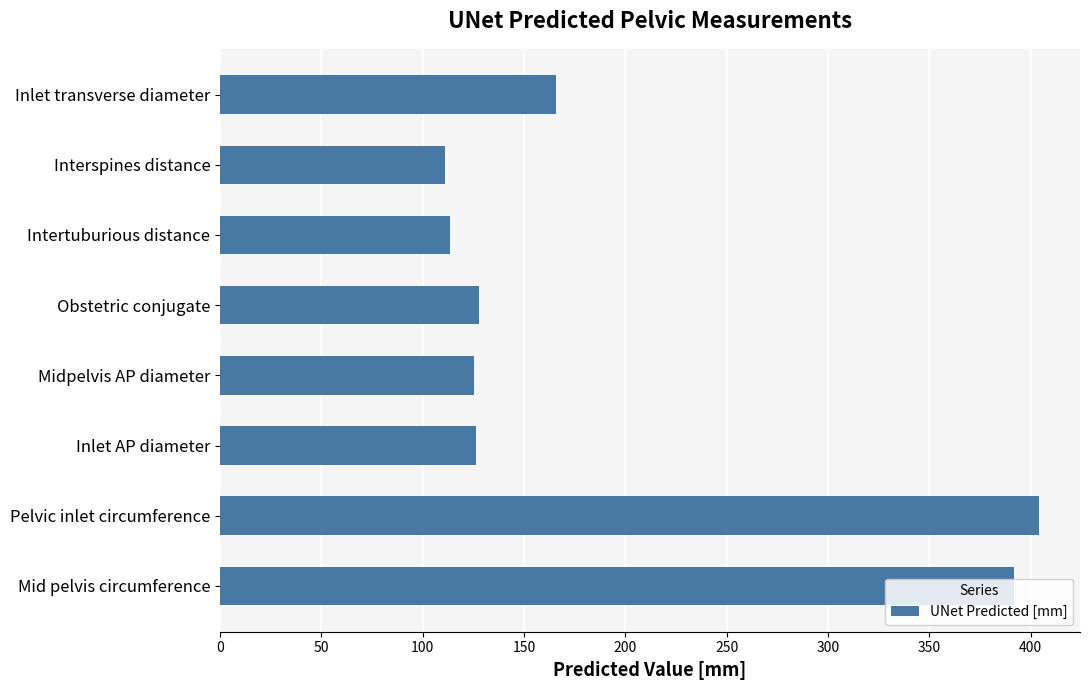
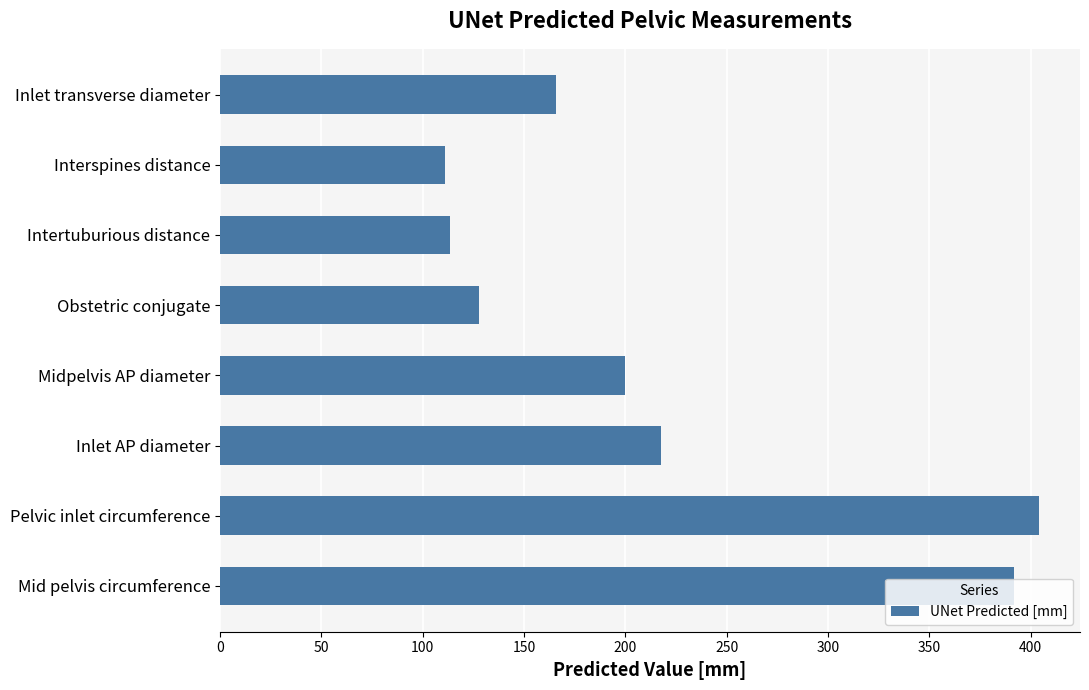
  {
    "Inlet transverse diameter": 166,
    "Interspines distance": 111,
    "Intertuburious distance": 113,
    "Obstetric conjugate": 128,
-   "Midpelvis AP diameter": 125,
-   "Inlet AP diameter": 126,
+   "Midpelvis AP diameter": 200,
+   "Inlet AP diameter": 218,
    "Pelvic inlet circumference": 404
  }
